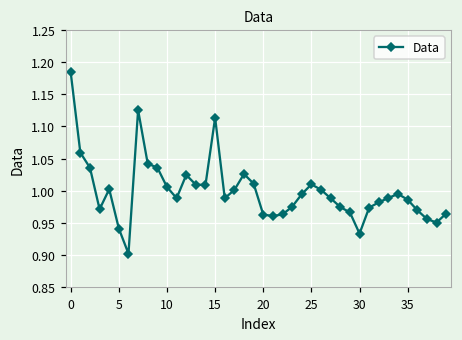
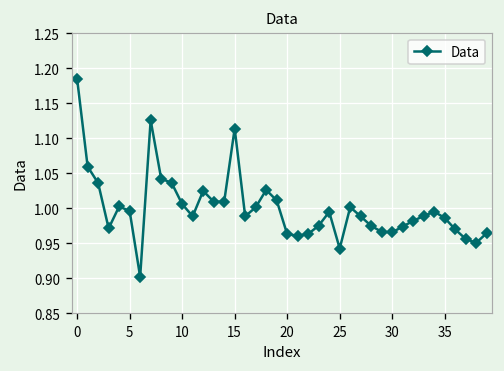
  {
    "0": 1.18,
-   "5": 0.94,
+   "5": 1.00,
    "10": 1.01,
    "15": 1.11,
    "20": 0.96,
-   "25": 1.01,
-   "30": 0.93,
+   "25": 0.94,
+   "30": 0.97,
    "35": 0.99
  }
